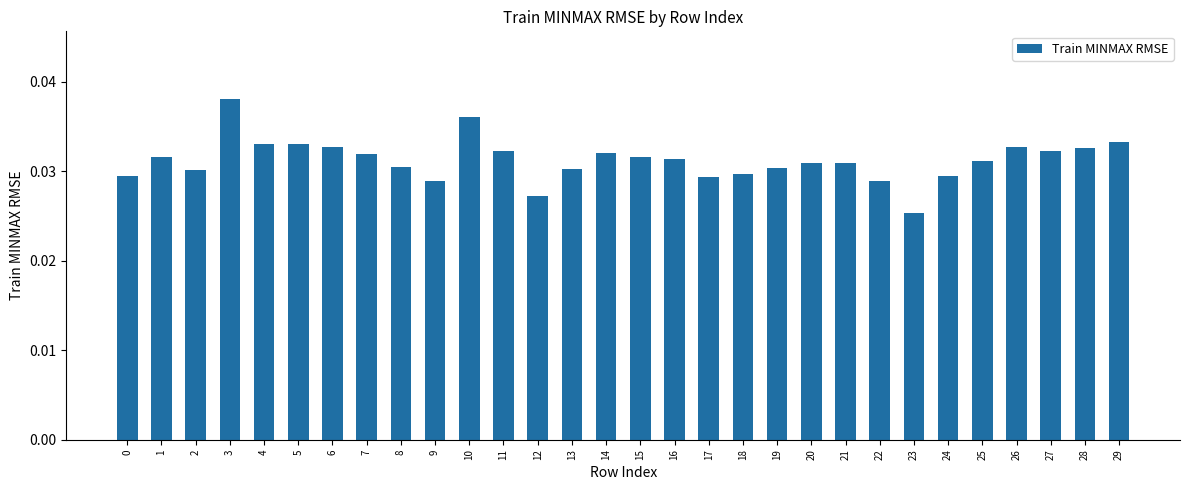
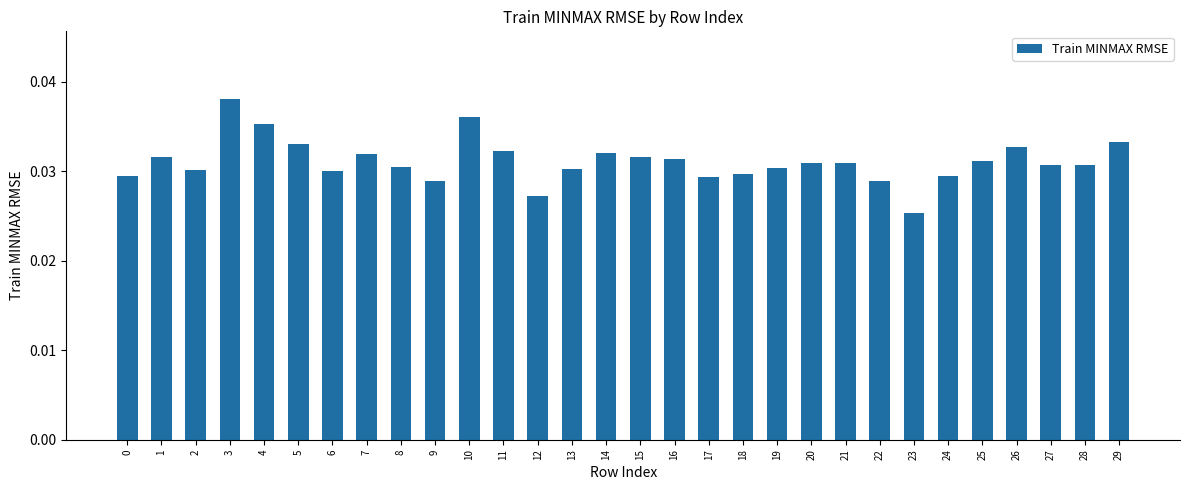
  {
    "0": 0.029,
    "1": 0.032,
    "2": 0.030,
    "3": 0.038,
-   "4": 0.033,
+   "4": 0.035,
    "5": 0.033,
-   "6": 0.033,
+   "6": 0.030,
    "7": 0.032,
    "8": 0.030,
    "9": 0.029,
    "10": 0.036,
    "11": 0.032,
    "12": 0.027,
    "13": 0.030,
    "14": 0.032,
    "15": 0.032,
    "16": 0.031,
    "17": 0.029,
    "18": 0.030,
    "19": 0.030,
    "20": 0.031,
    "21": 0.031,
    "22": 0.029,
    "23": 0.025,
    "24": 0.029,
    "25": 0.031,
    "26": 0.033,
-   "27": 0.032,
-   "28": 0.033,
+   "27": 0.031,
+   "28": 0.031,
    "29": 0.033
  }
